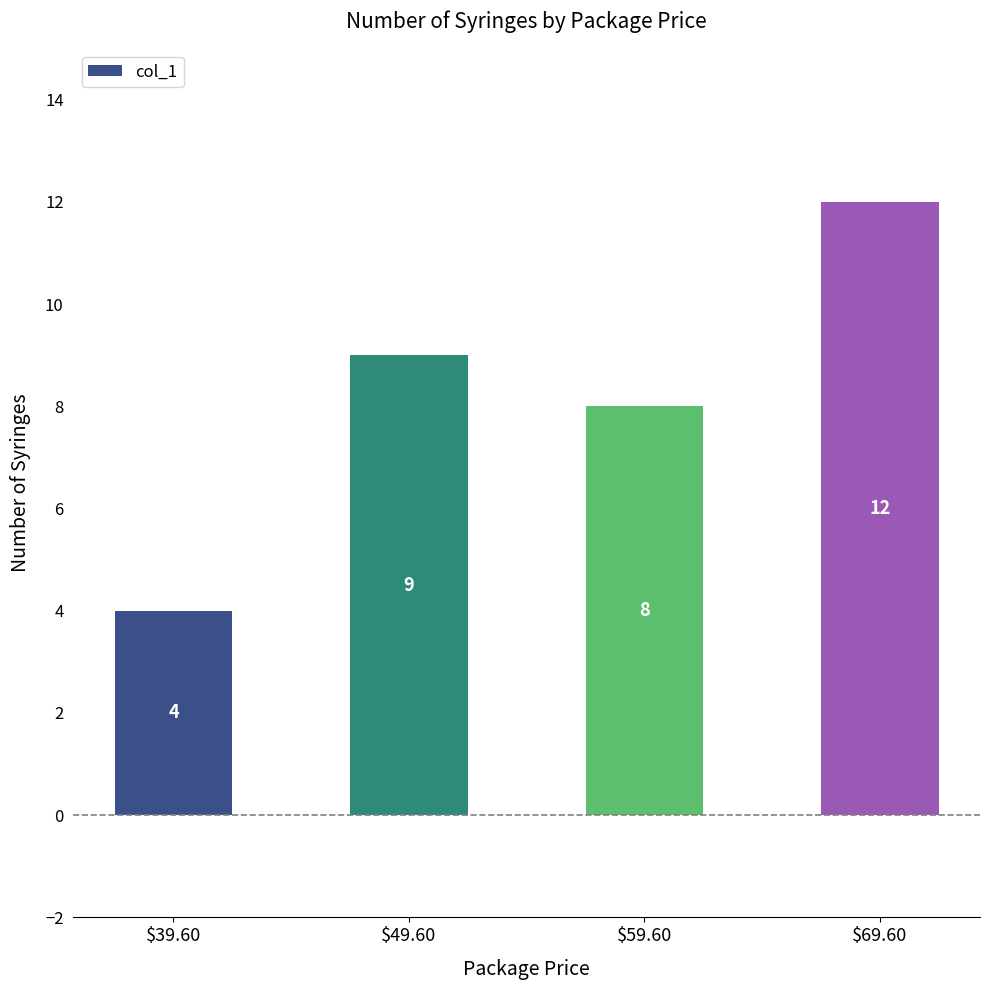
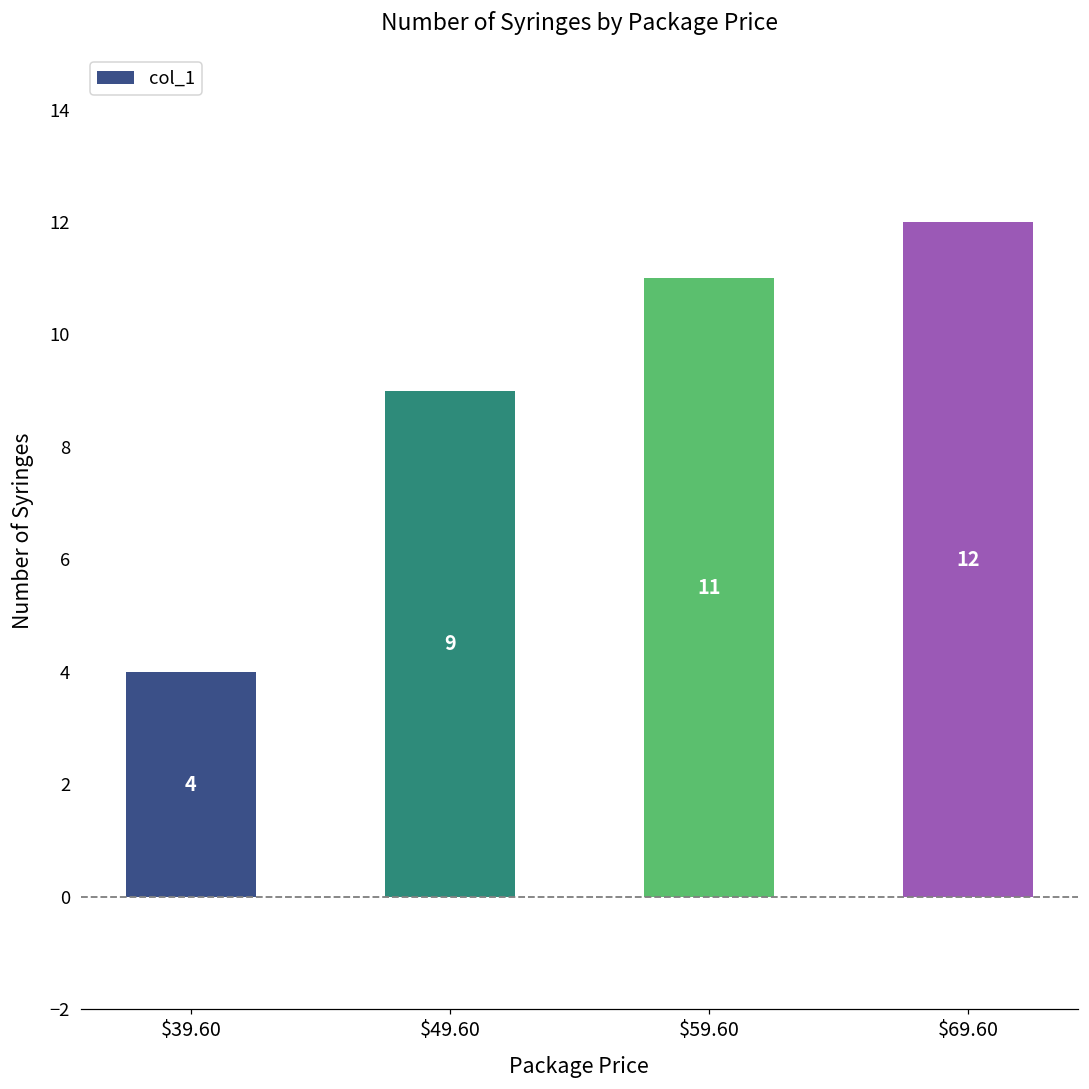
  {
    "$39.60": 4,
    "$49.60": 9,
-   "$59.60": 8,
+   "$59.60": 11,
    "$69.60": 12
  }
